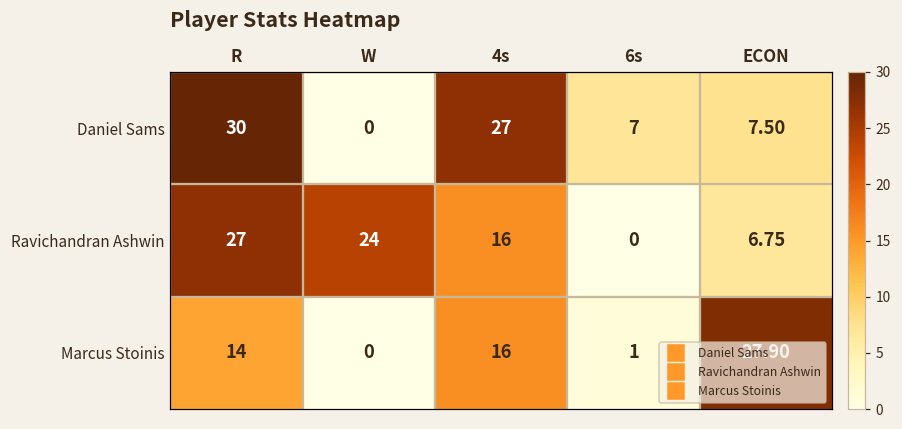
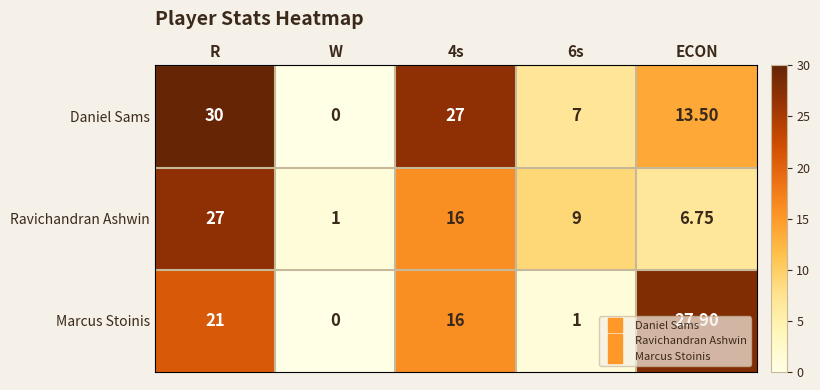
  {
    "Daniel Sams": {
      "R": 30,
      "W": 0,
      "4s": 27,
      "6s": 7,
-     "ECON": 7.50
+     "ECON": 13.50
    },
    "Ravichandran Ashwin": {
      "R": 27,
-     "W": 24,
+     "W": 1,
      "4s": 16,
-     "6s": 0,
+     "6s": 9,
      "ECON": 6.75
    },
    "Marcus Stoinis": {
-     "R": 14,
+     "R": 21,
      "W": 0,
      "4s": 16,
      "6s": 1
    }
  }
